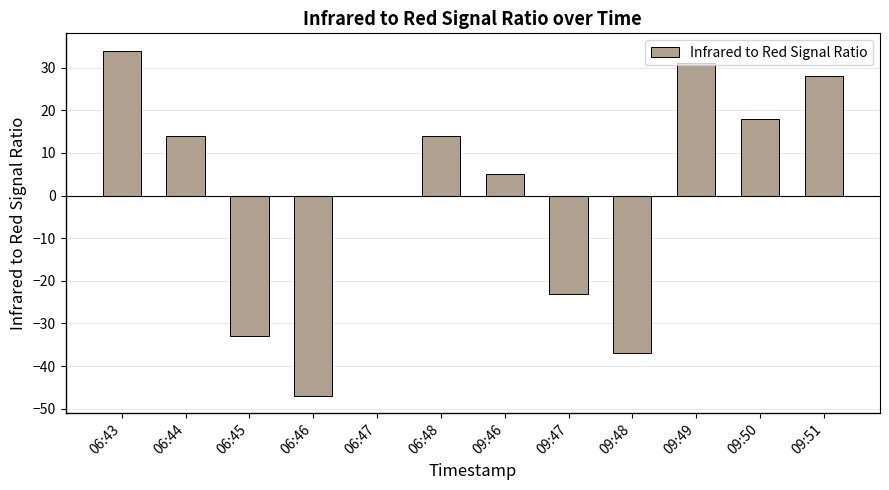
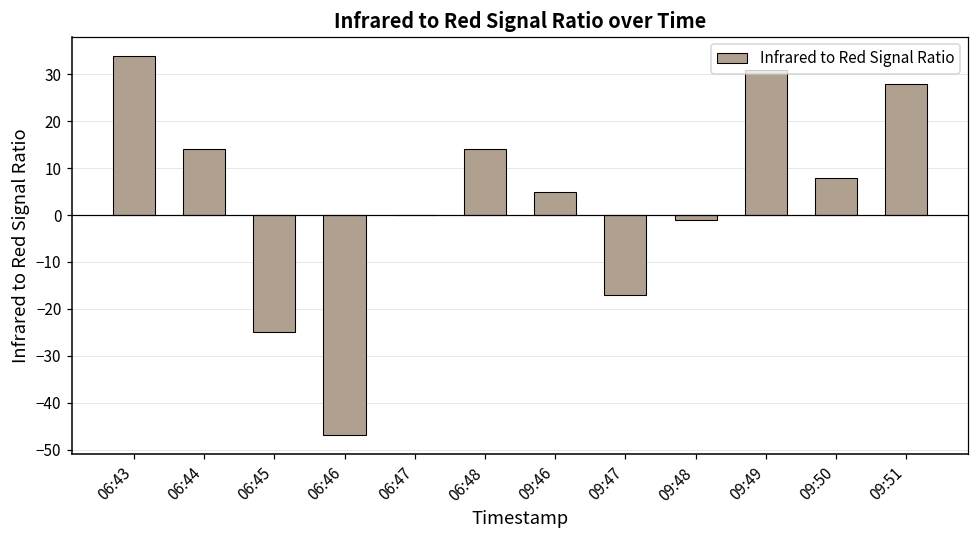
  {
    "06:43": 34,
    "06:44": 14,
-   "06:45": -33,
+   "06:45": -25,
    "06:46": -47,
    "06:47": 0,
    "06:48": 14,
    "09:46": 5,
-   "09:47": -23,
-   "09:48": -37,
-   "09:50": 18,
+   "09:47": -17,
+   "09:48": -1,
+   "09:50": 8,
    "09:51": 28
  }
